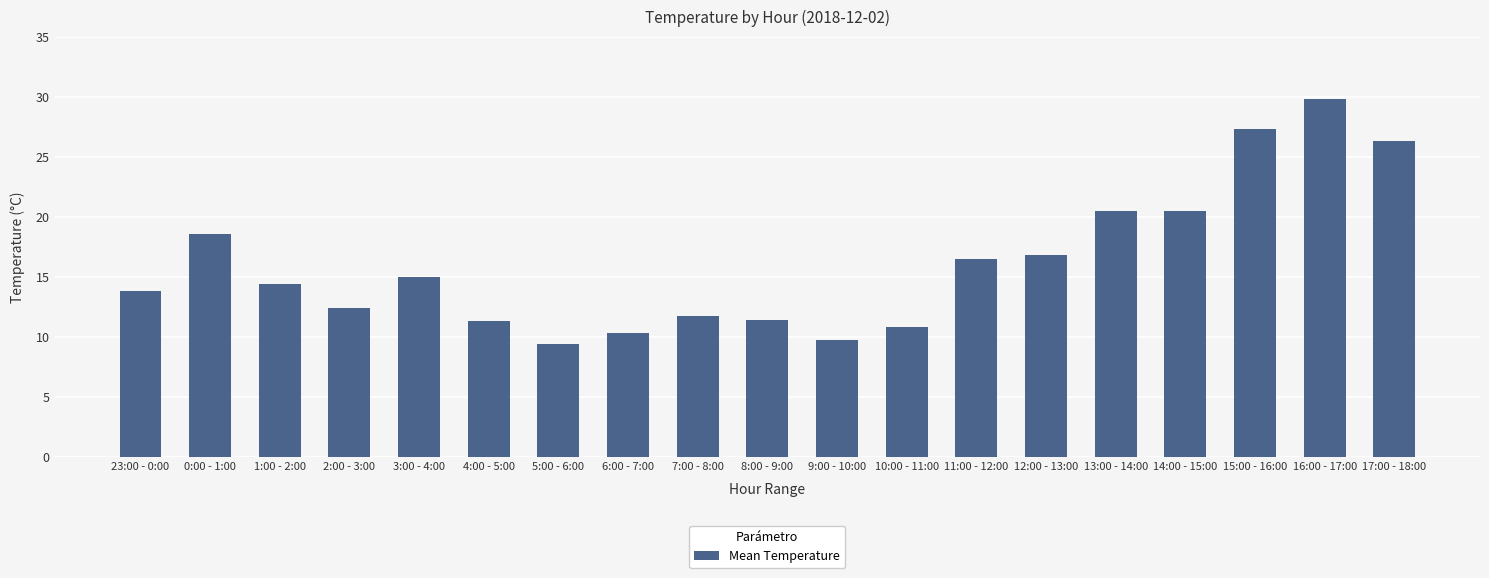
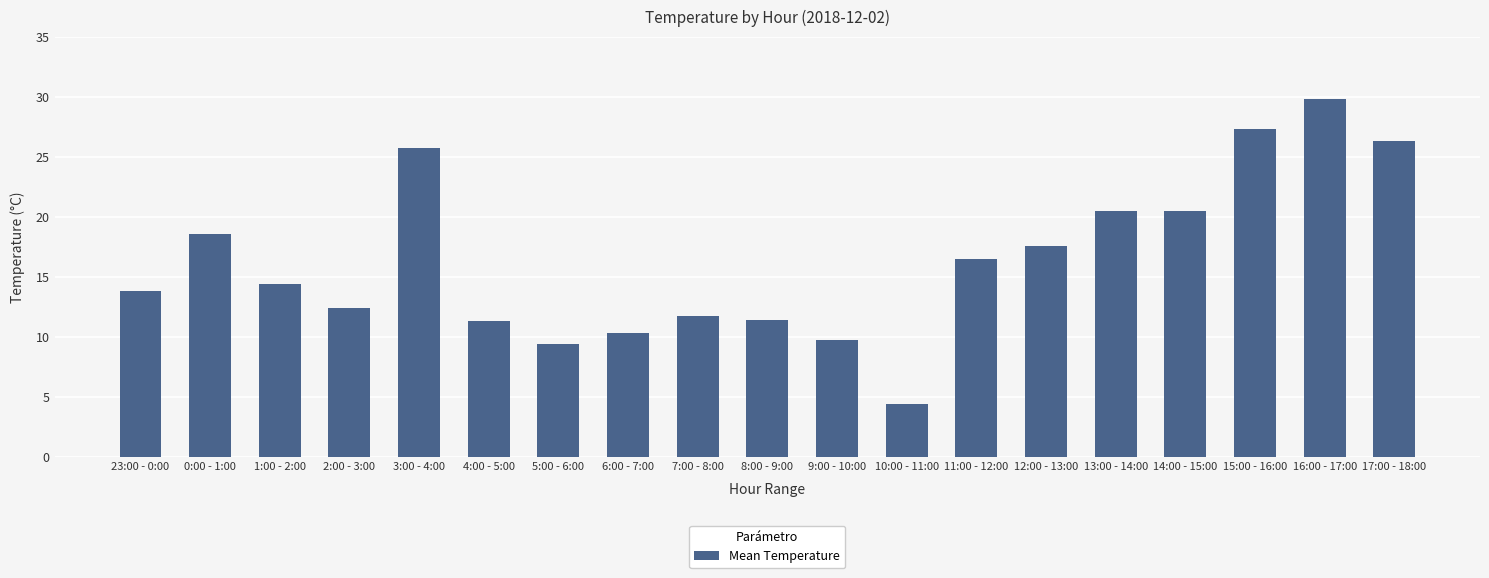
  {
    "23:00 - 0:00": 13.8,
    "0:00 - 1:00": 18.6,
    "1:00 - 2:00": 14.4,
    "2:00 - 3:00": 12.4,
-   "3:00 - 4:00": 15.0,
+   "3:00 - 4:00": 25.8,
    "4:00 - 5:00": 11.3,
    "5:00 - 6:00": 9.4,
    "6:00 - 7:00": 10.3,
    "7:00 - 8:00": 11.8,
    "8:00 - 9:00": 11.4,
    "9:00 - 10:00": 9.8,
-   "10:00 - 11:00": 10.8,
+   "10:00 - 11:00": 4.4,
    "11:00 - 12:00": 16.5,
-   "12:00 - 13:00": 16.8,
+   "12:00 - 13:00": 17.6,
    "13:00 - 14:00": 20.5,
    "14:00 - 15:00": 20.5,
    "15:00 - 16:00": 27.4,
    "16:00 - 17:00": 29.8,
    "17:00 - 18:00": 26.3
  }
